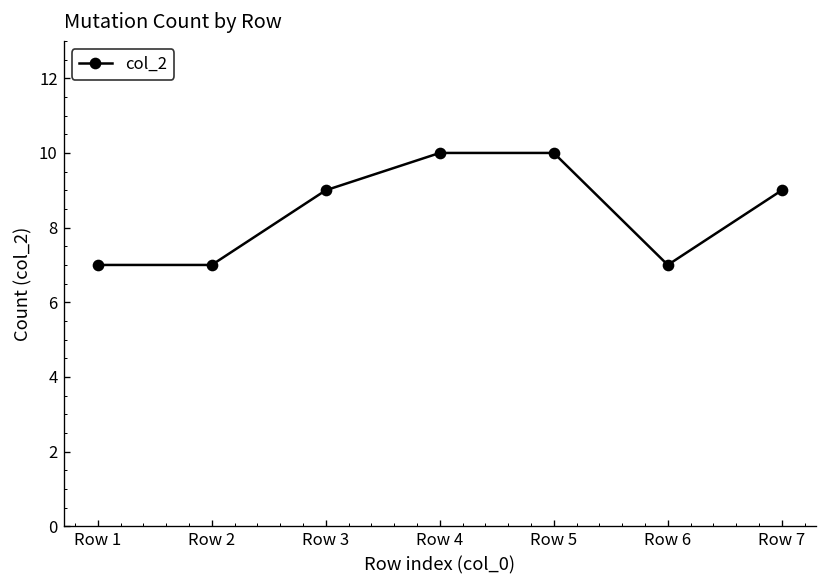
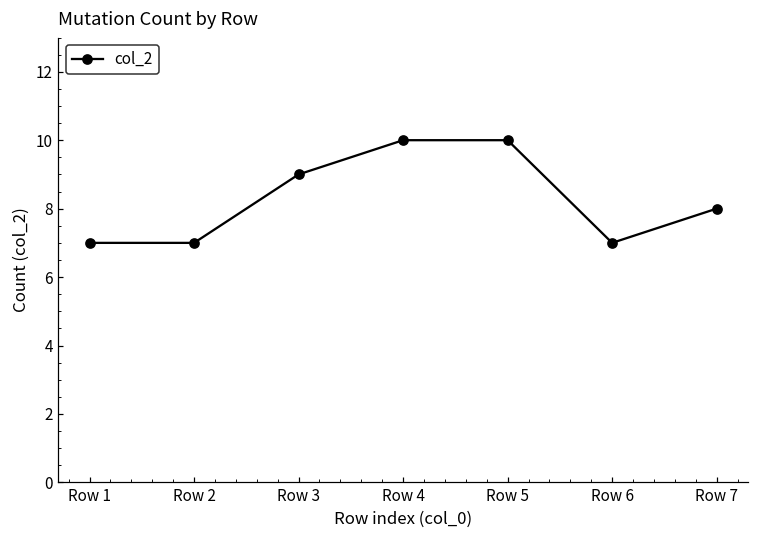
  {
    "Row 1": 7,
    "Row 2": 7,
    "Row 3": 9,
    "Row 4": 10,
    "Row 5": 10,
    "Row 6": 7,
-   "Row 7": 9
+   "Row 7": 8
  }
